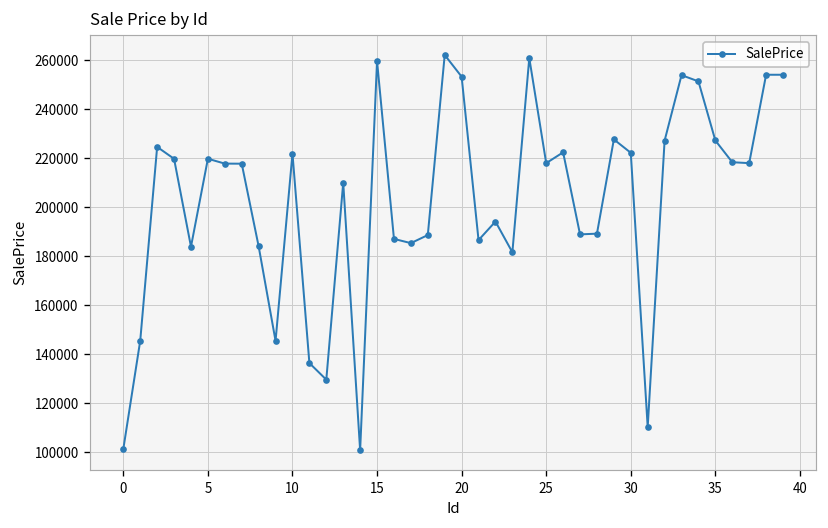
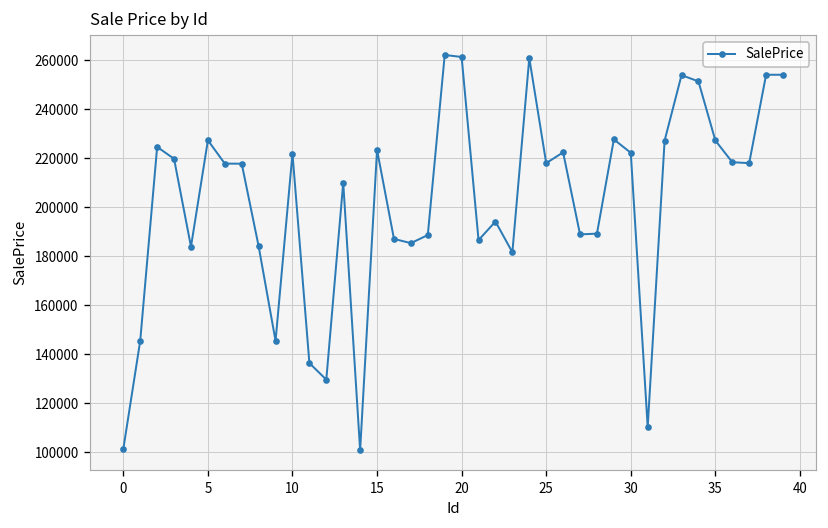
  {
    "0": 101000,
-   "5": 220000,
+   "5": 227000,
    "10": 222000,
-   "15": 260000,
-   "20": 253000,
+   "15": 223000,
+   "20": 261000,
    "25": 218000,
    "30": 222000,
    "35": 227000
  }
